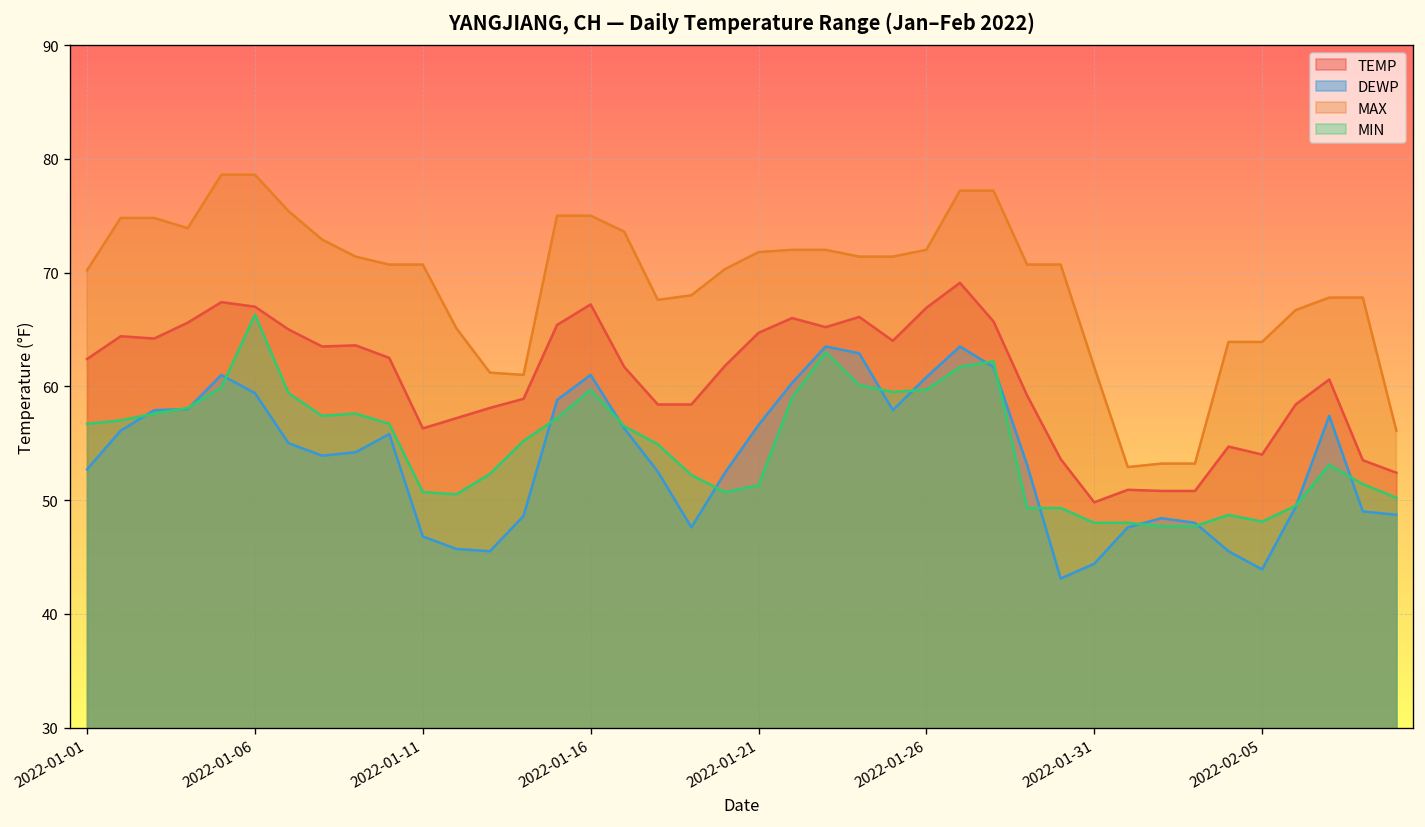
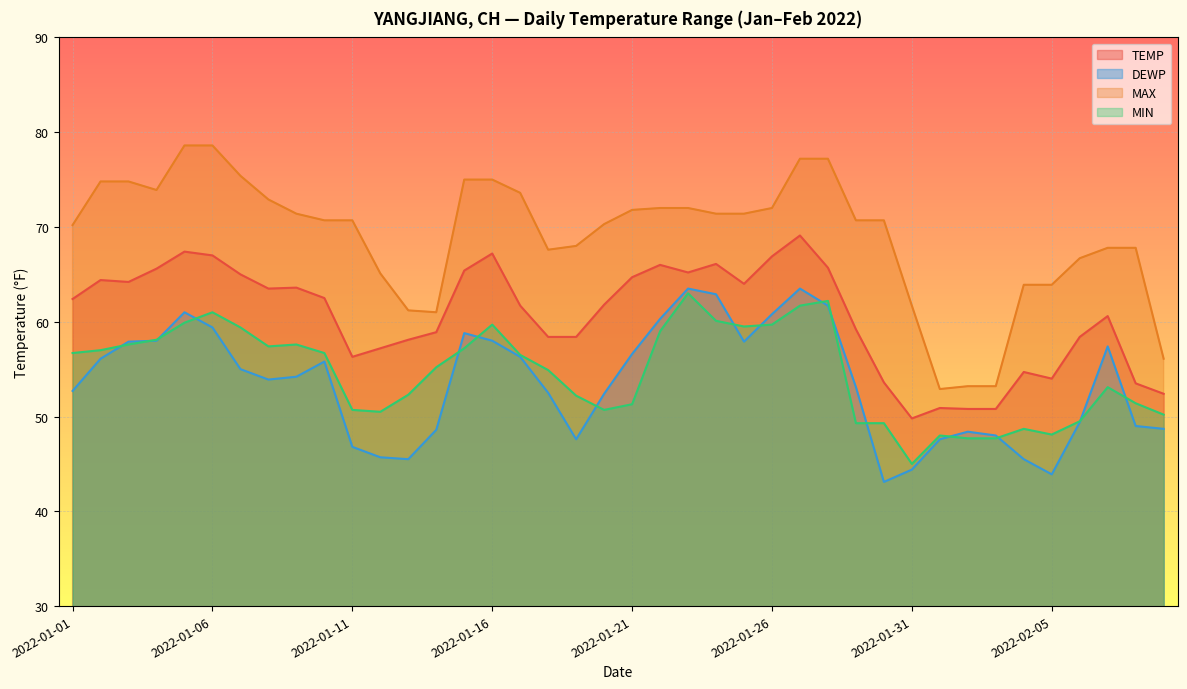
  {
    "DEWP": {
      "2022-01-01": 53,
      "2022-01-06": 59,
      "2022-01-11": 47,
-     "2022-01-16": 61,
+     "2022-01-16": 58,
      "2022-01-21": 57,
      "2022-01-26": 61,
      "2022-01-31": 44,
      "2022-02-05": 44
    },
    "MIN": {
      "2022-01-01": 57,
-     "2022-01-06": 66,
+     "2022-01-06": 61,
      "2022-01-11": 51,
      "2022-01-16": 60,
      "2022-01-21": 51,
      "2022-01-26": 60,
-     "2022-01-31": 48,
+     "2022-01-31": 45,
      "2022-02-05": 48
    }
  }
